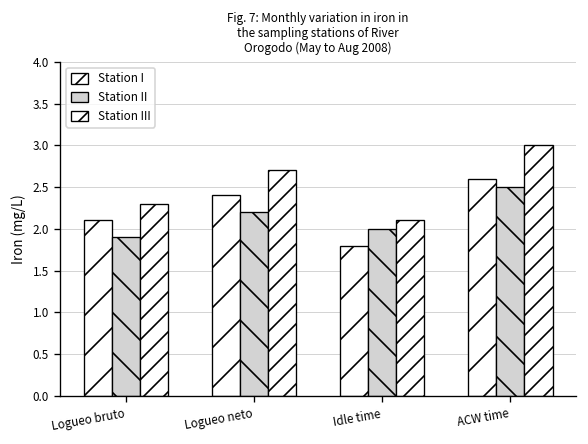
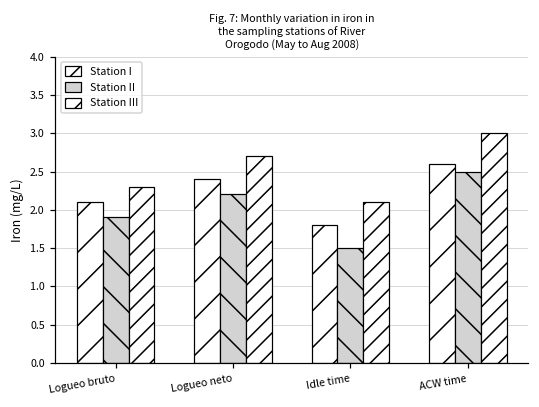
  {
    "Station II": {
      "Logueo bruto": 1.9,
      "Logueo neto": 2.2,
-     "Idle time": 2.0,
+     "Idle time": 1.5,
      "ACW time": 2.5
    }
  }
